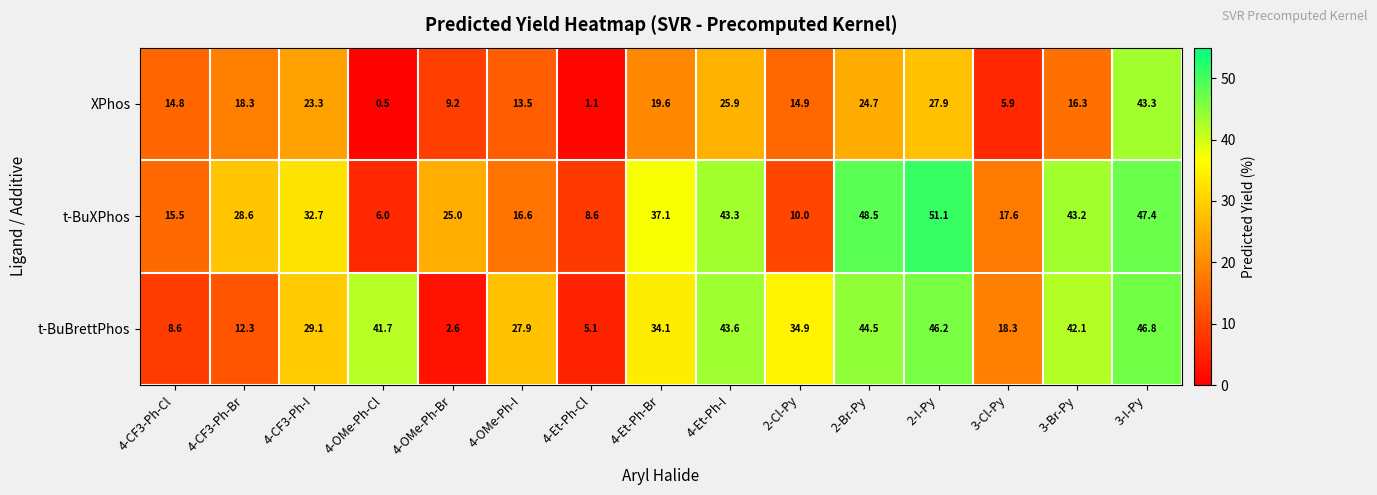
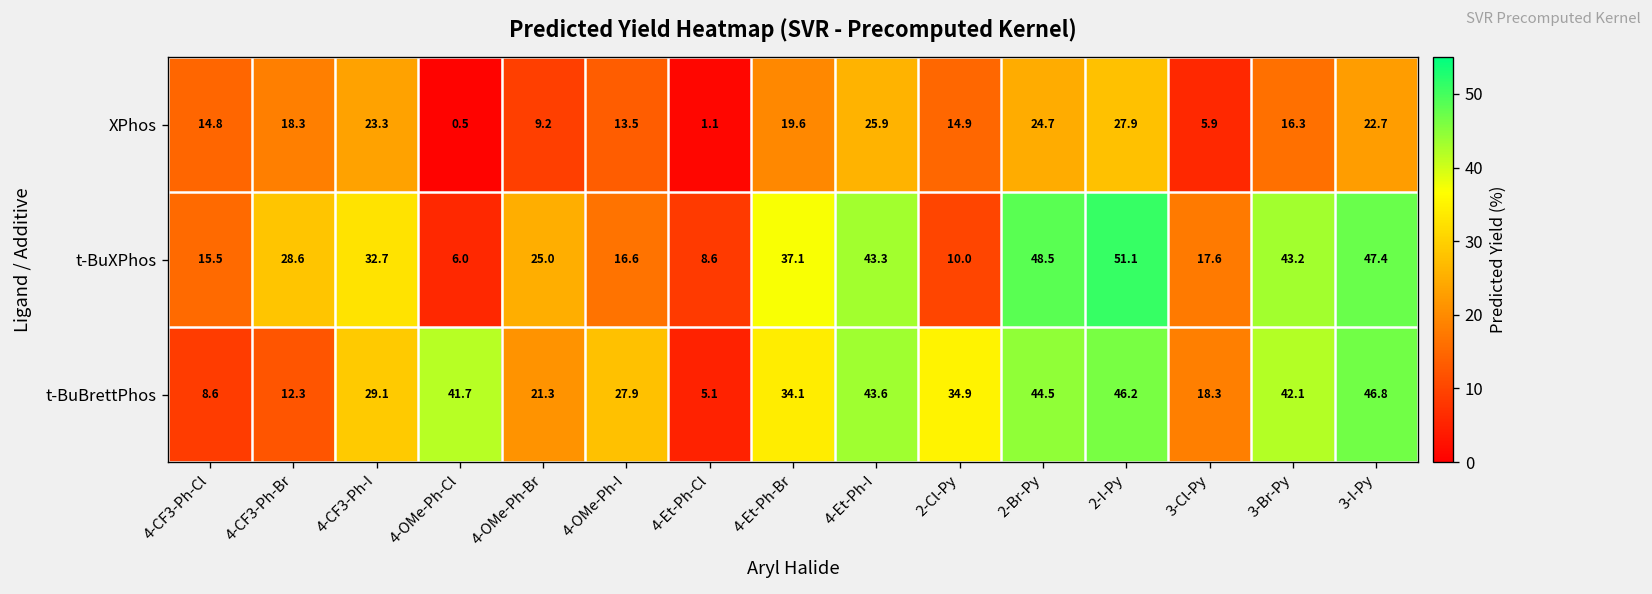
  {
    "XPhos": {
      "4-CF3-Ph-Cl": 14.8,
      "4-CF3-Ph-Br": 18.3,
      "4-CF3-Ph-I": 23.3,
      "4-OMe-Ph-Cl": 0.5,
      "4-OMe-Ph-Br": 9.2,
      "4-OMe-Ph-I": 13.5,
      "4-Et-Ph-Cl": 1.1,
      "4-Et-Ph-Br": 19.6,
      "4-Et-Ph-I": 25.9,
      "2-Cl-Py": 14.9,
      "2-Br-Py": 24.7,
      "2-I-Py": 27.9,
      "3-Cl-Py": 5.9,
      "3-Br-Py": 16.3,
-     "3-I-Py": 43.3
+     "3-I-Py": 22.7
    },
    "t-BuXPhos": {
      "4-CF3-Ph-Cl": 15.5,
      "4-CF3-Ph-Br": 28.6,
      "4-CF3-Ph-I": 32.7,
      "4-OMe-Ph-Cl": 6.0,
      "4-OMe-Ph-Br": 25.0,
      "4-OMe-Ph-I": 16.6,
      "4-Et-Ph-Cl": 8.6,
      "4-Et-Ph-Br": 37.1,
      "4-Et-Ph-I": 43.3,
      "2-Cl-Py": 10.0,
      "2-Br-Py": 48.5,
      "2-I-Py": 51.1,
      "3-Cl-Py": 17.6,
      "3-Br-Py": 43.2,
      "3-I-Py": 47.4
    },
    "t-BuBrettPhos": {
      "4-CF3-Ph-Cl": 8.6,
      "4-CF3-Ph-Br": 12.3,
      "4-CF3-Ph-I": 29.1,
      "4-OMe-Ph-Cl": 41.7,
-     "4-OMe-Ph-Br": 2.6,
+     "4-OMe-Ph-Br": 21.3,
      "4-OMe-Ph-I": 27.9,
      "4-Et-Ph-Cl": 5.1,
      "4-Et-Ph-Br": 34.1,
      "4-Et-Ph-I": 43.6,
      "2-Cl-Py": 34.9,
      "2-Br-Py": 44.5,
      "2-I-Py": 46.2,
      "3-Cl-Py": 18.3,
      "3-Br-Py": 42.1,
      "3-I-Py": 46.8
    }
  }
